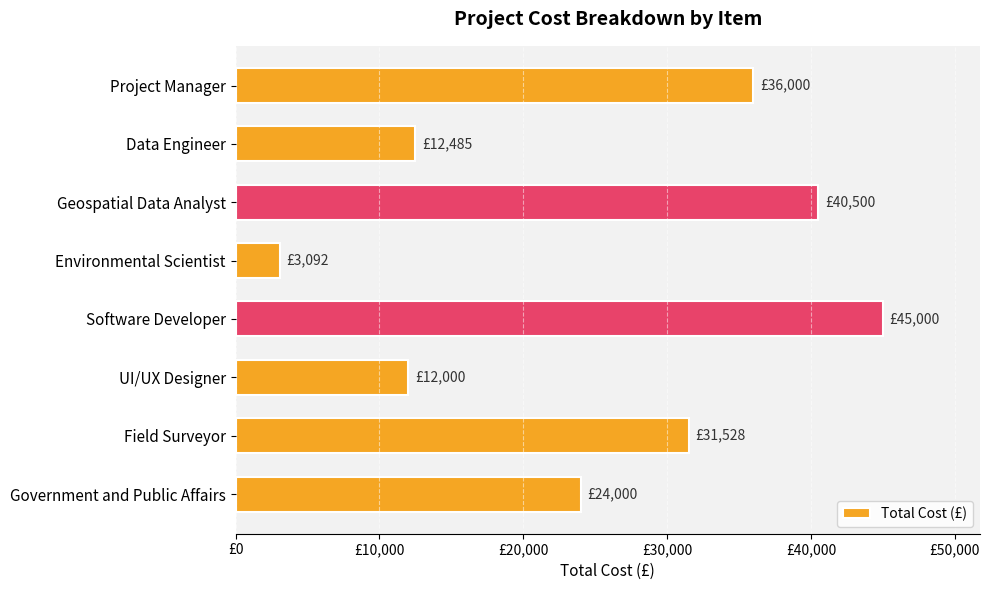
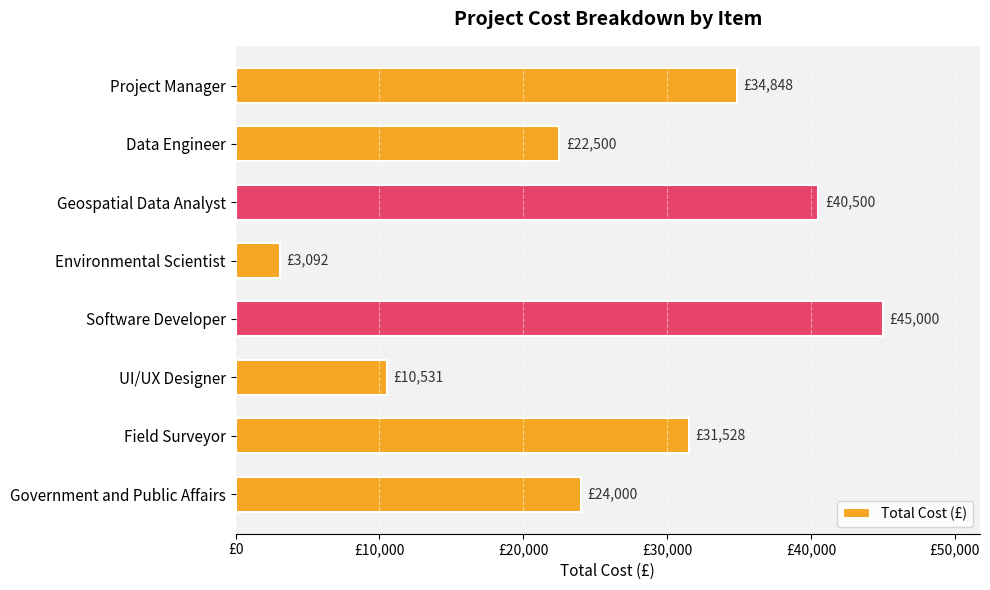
  {
-   "Project Manager": "£36,000",
-   "Data Engineer": "£12,485",
+   "Project Manager": "£34,848",
+   "Data Engineer": "£22,500",
    "Geospatial Data Analyst": "£40,500",
    "Environmental Scientist": "£3,092",
    "Software Developer": "£45,000",
-   "UI/UX Designer": "£12,000",
+   "UI/UX Designer": "£10,531",
    "Field Surveyor": "£31,528",
    "Government and Public Affairs": "£24,000"
  }
